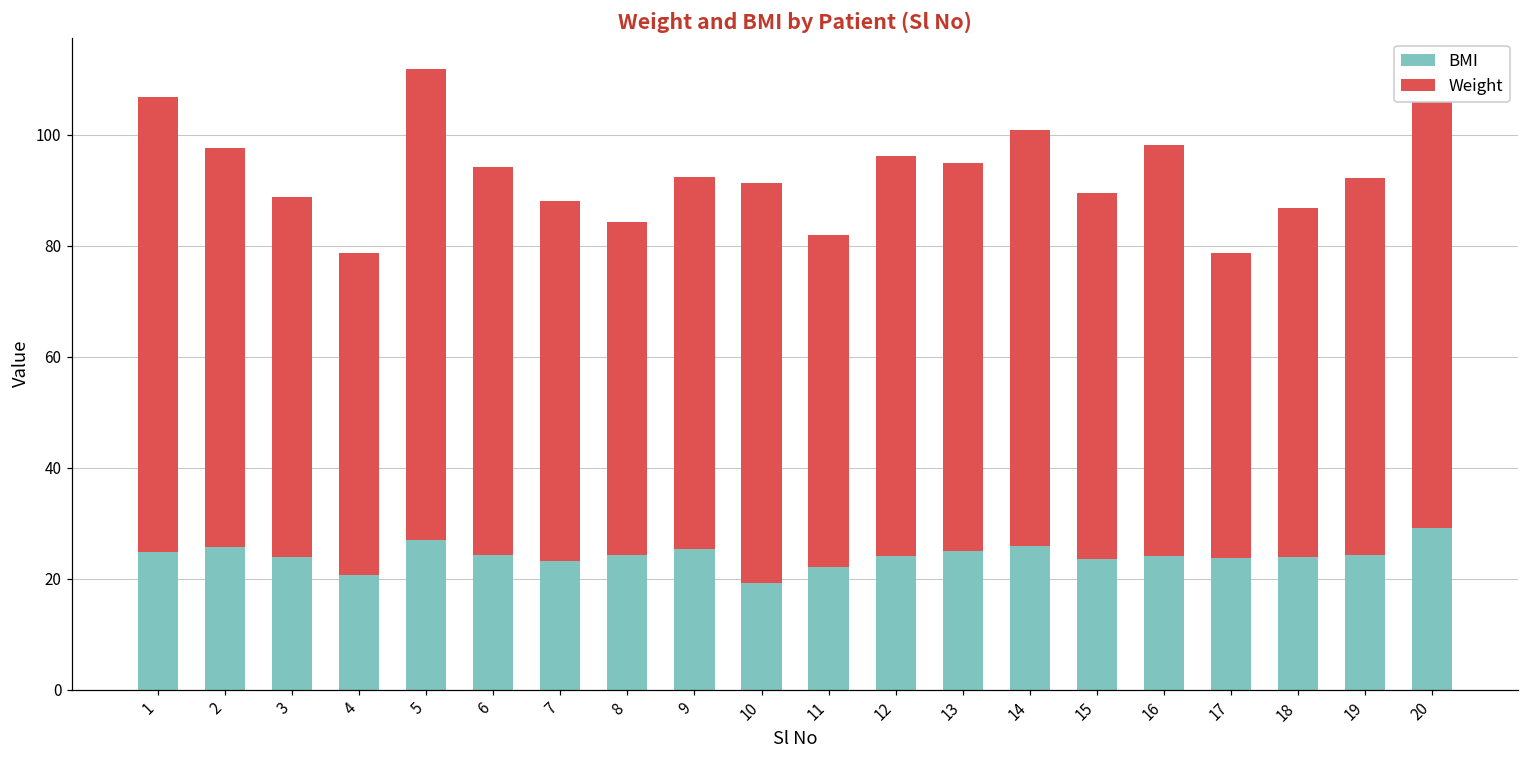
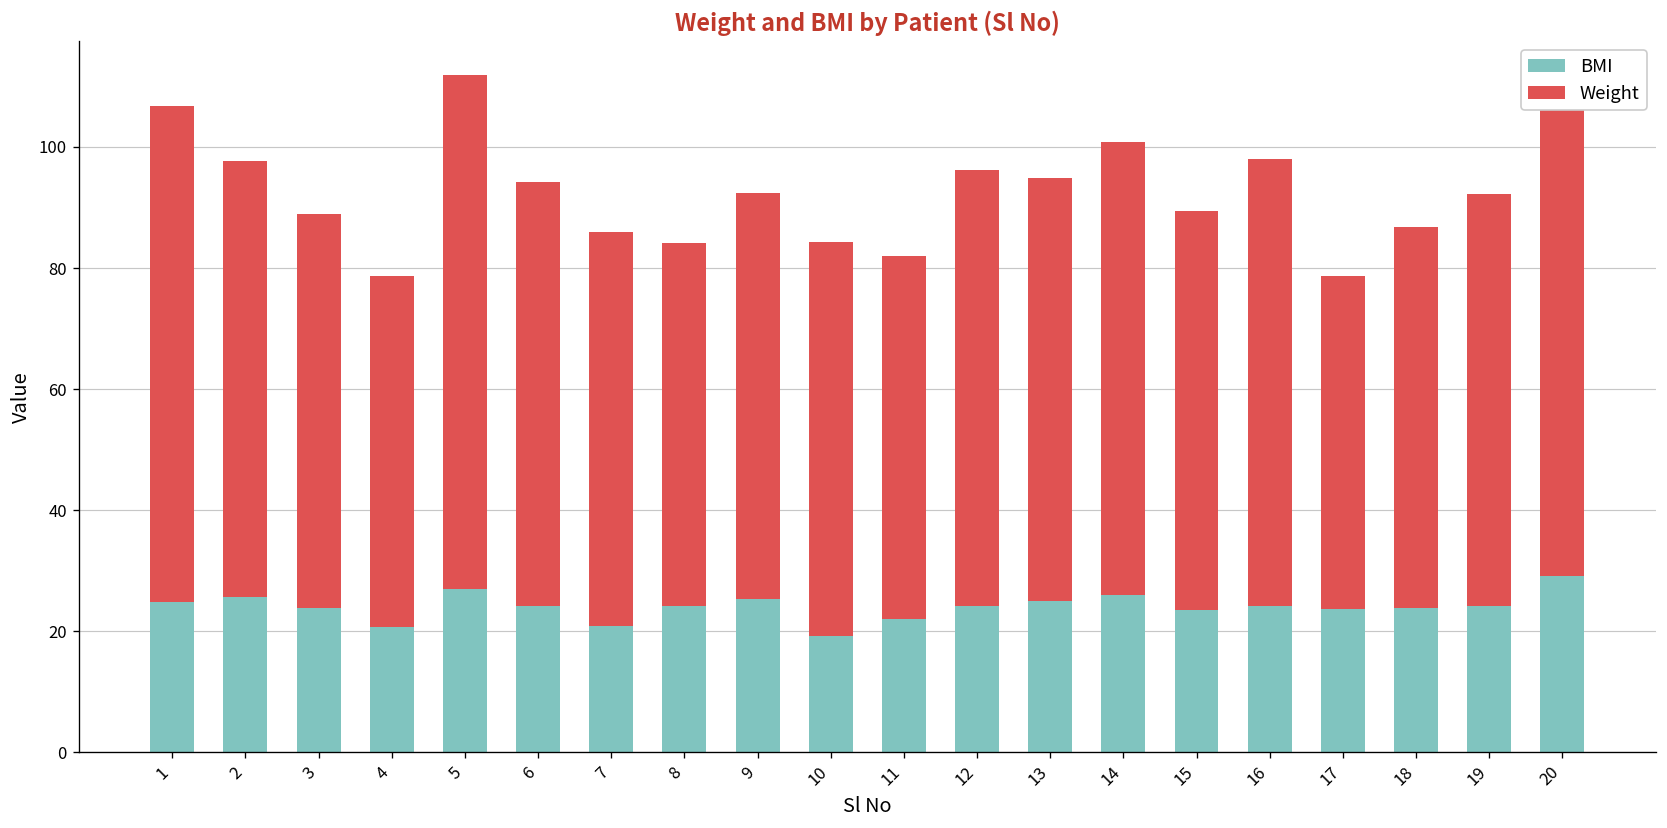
  {
    "BMI": {
      "1": 25,
      "2": 26,
      "3": 24,
      "4": 21,
      "5": 27,
      "6": 24,
-     "7": 23,
+     "7": 21,
      "8": 24,
      "9": 25,
      "10": 19,
      "11": 22,
      "12": 24,
      "13": 25,
      "14": 26,
      "15": 23,
      "16": 24,
      "17": 24,
      "18": 24,
      "19": 24,
      "20": 29
    },
    "Weight": {
      "1": 82,
      "2": 72,
      "3": 65,
      "4": 58,
      "5": 85,
      "6": 70,
      "7": 65,
      "8": 60,
      "9": 67,
-     "10": 72,
+     "10": 65,
      "11": 60,
      "12": 72,
      "13": 70,
      "14": 75,
      "15": 66,
      "16": 74,
      "17": 55,
      "18": 63,
      "19": 68
    }
  }
